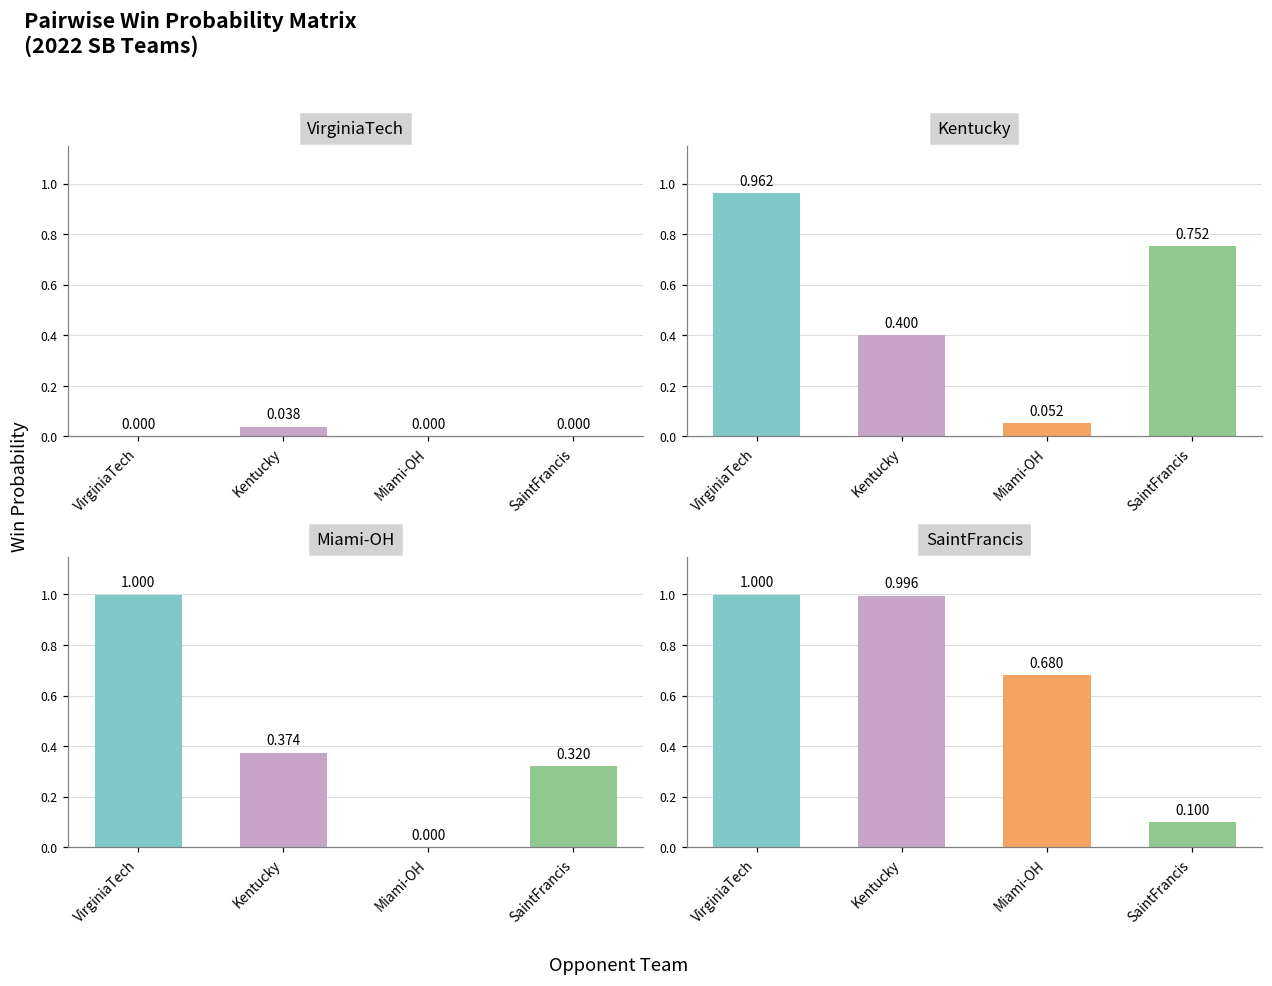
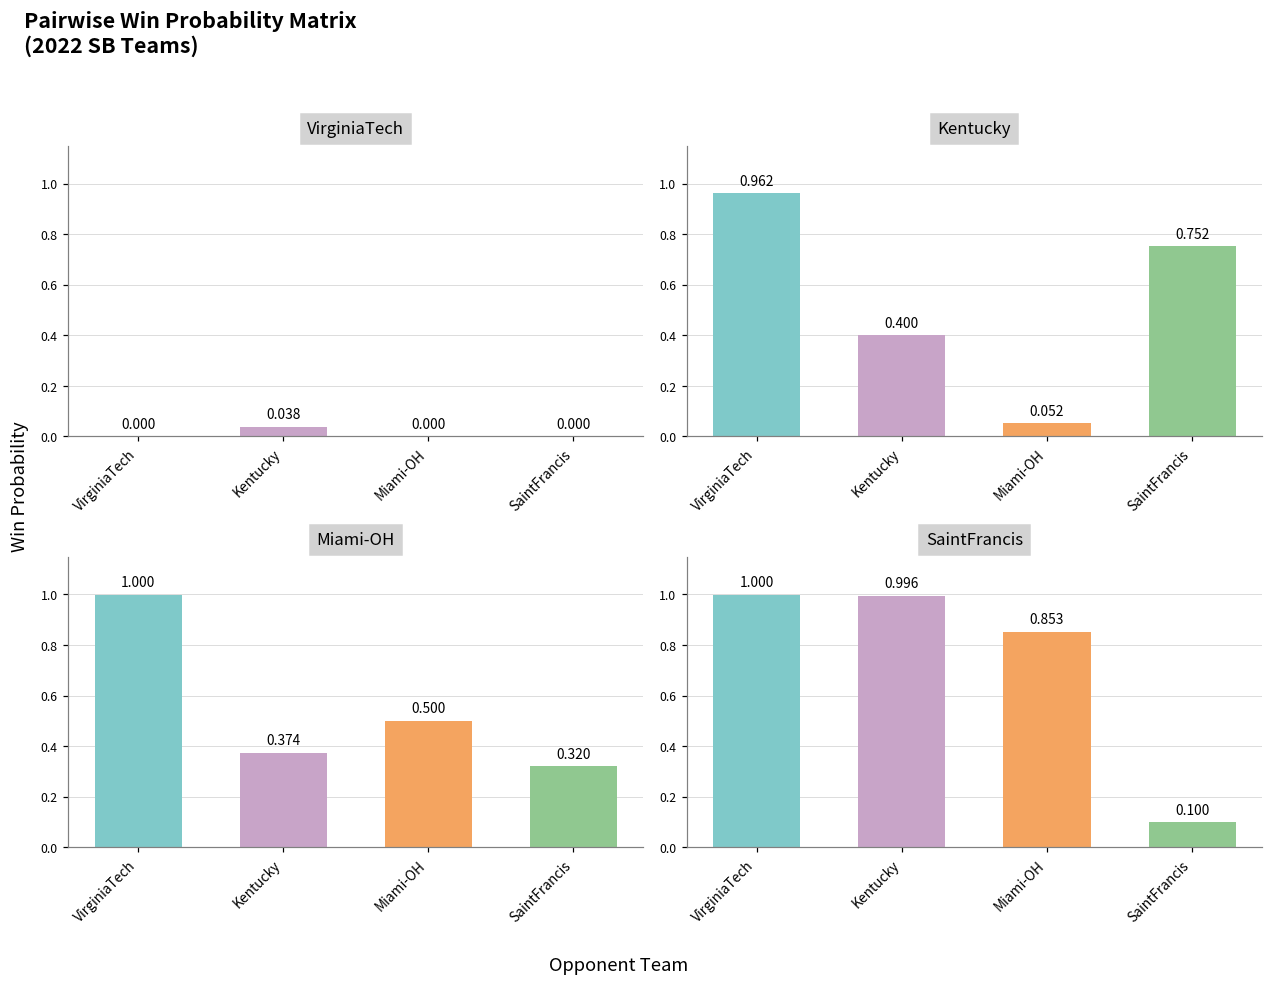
  {
    "VirginiaTech": {
      "VirginiaTech": 0.000,
      "Kentucky": 0.038,
      "Miami-OH": 0.000,
      "SaintFrancis": 0.000
    },
    "Kentucky": {
      "VirginiaTech": 0.962,
      "Kentucky": 0.400,
      "Miami-OH": 0.052,
      "SaintFrancis": 0.752
    },
    "Miami-OH": {
      "VirginiaTech": 1.000,
      "Kentucky": 0.374,
-     "Miami-OH": 0.000,
+     "Miami-OH": 0.500,
      "SaintFrancis": 0.320
    },
    "SaintFrancis": {
      "VirginiaTech": 1.000,
      "Kentucky": 0.996,
-     "Miami-OH": 0.680,
+     "Miami-OH": 0.853,
      "SaintFrancis": 0.100
    }
  }
